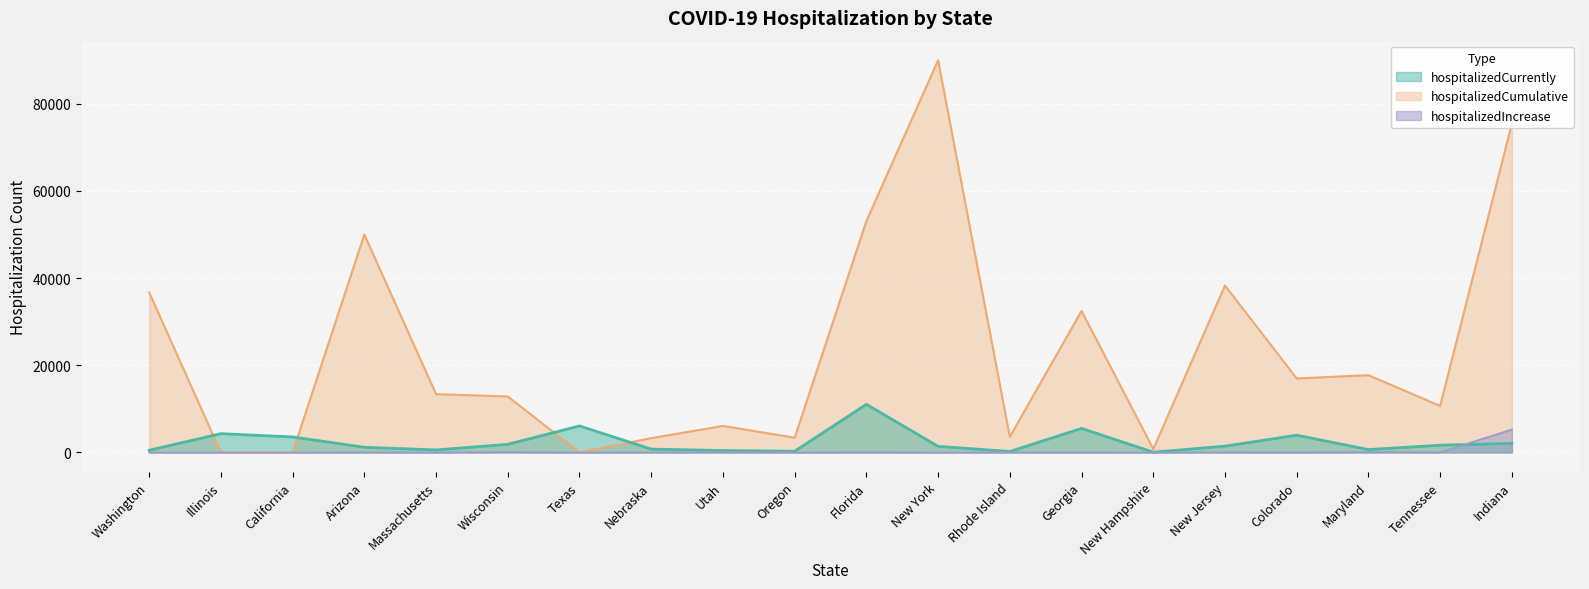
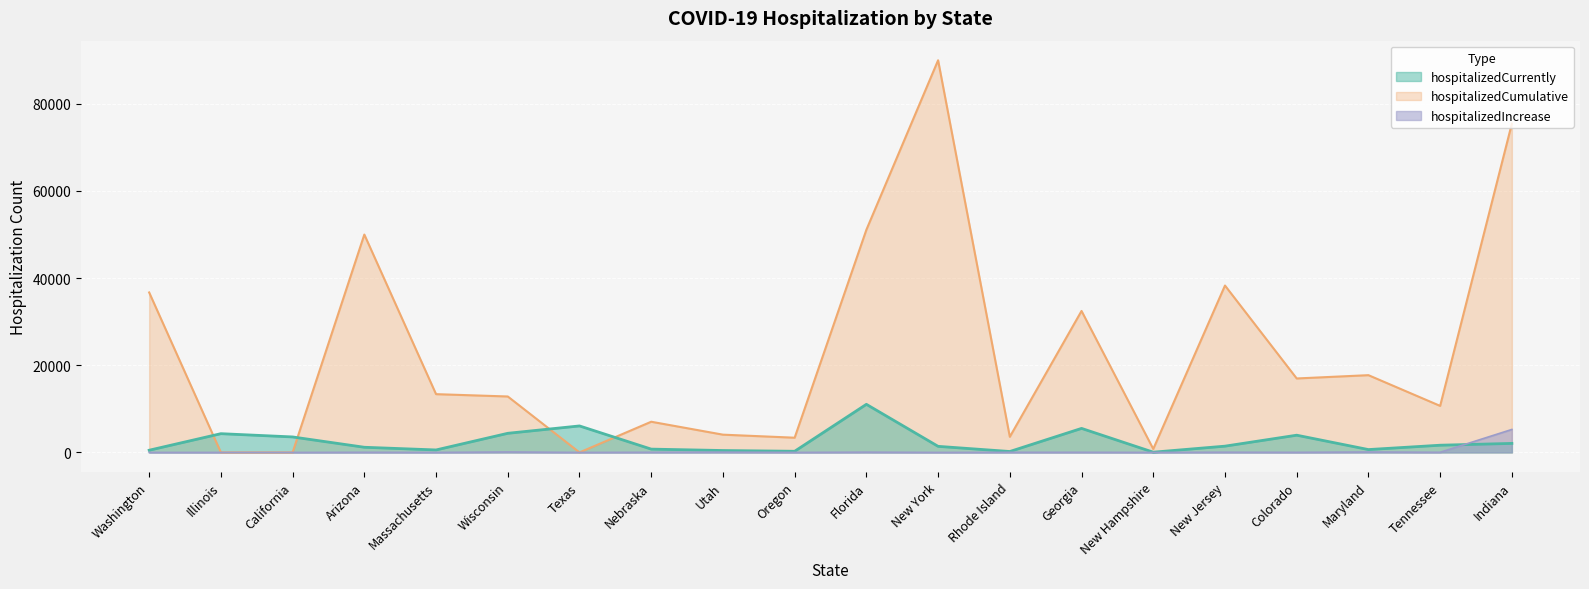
  {
    "hospitalizedCumulative": {
      "Washington": 37000,
      "Arizona": 50000,
      "Massachusetts": 13000,
      "Wisconsin": 13000,
-     "Nebraska": 3000,
-     "Utah": 6000,
+     "Nebraska": 7000,
+     "Utah": 4000,
      "Oregon": 3000,
-     "Florida": 53000,
+     "Florida": 51000,
      "New York": 90000,
      "Rhode Island": 4000,
      "Georgia": 32000,
      "New Hampshire": 1000,
      "New Jersey": 38000,
      "Colorado": 17000,
      "Maryland": 18000,
      "Tennessee": 11000
    },
    "hospitalizedCurrently": {
      "Illinois": 4000,
      "California": 4000,
      "Arizona": 1000,
-     "Wisconsin": 2000,
+     "Wisconsin": 4000,
      "Texas": 6000,
      "Nebraska": 1000,
      "Florida": 11000,
      "New York": 1000,
      "Georgia": 6000,
      "New Jersey": 1000,
      "Colorado": 4000,
      "Tennessee": 2000,
      "Indiana": 2000
    },
    "hospitalizedIncrease": {
      "Arizona": 0,
      "Wisconsin": 0,
      "Nebraska": 0,
      "Florida": 0,
      "New York": 0,
      "Georgia": 0,
      "New Jersey": 0,
      "Colorado": 0,
      "Tennessee": 0,
      "Indiana": 5000
    }
  }
